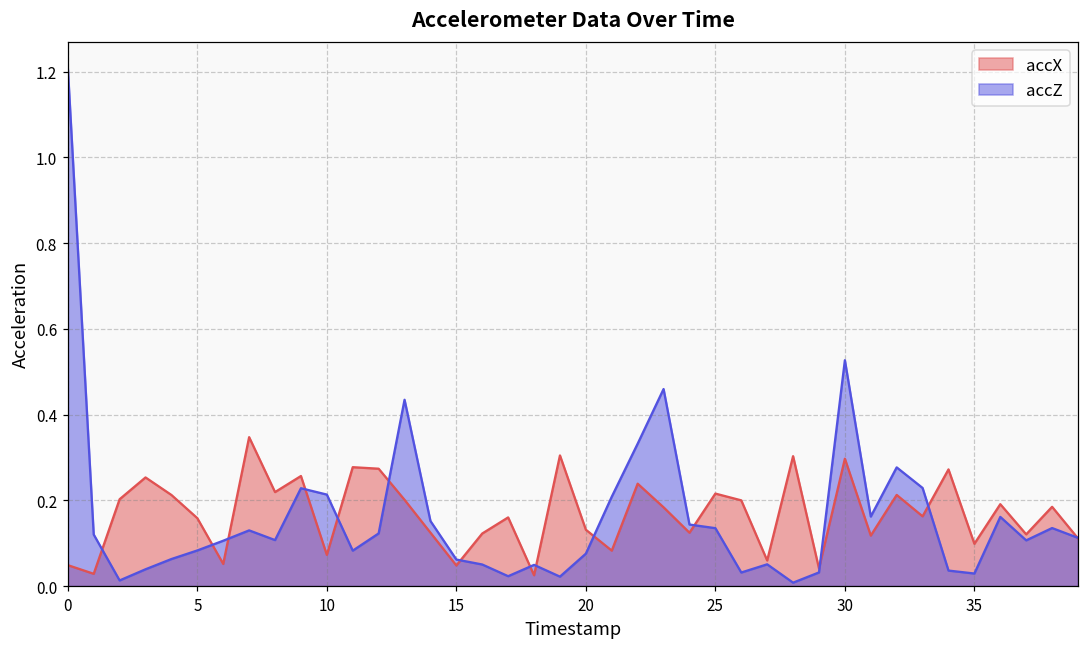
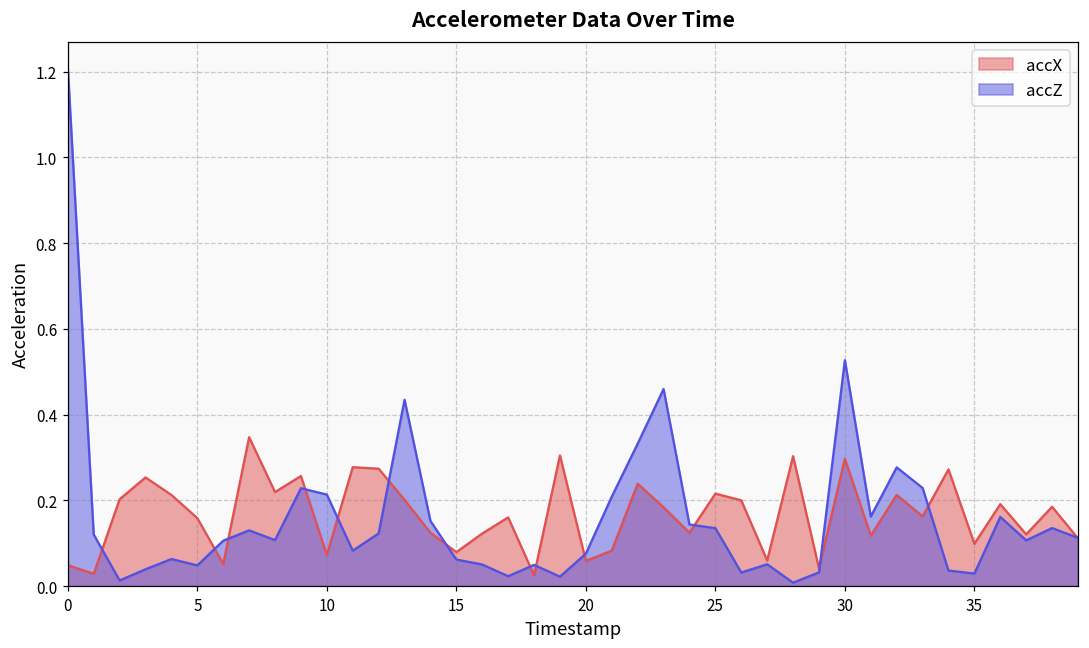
  {
    "accX": {
      "0": 0.05,
      "5": 0.16,
      "10": 0.07,
-     "15": 0.05,
-     "20": 0.13,
+     "15": 0.08,
+     "20": 0.06,
      "25": 0.22,
      "30": 0.30,
      "35": 0.10
    },
    "accZ": {
      "0": 1.21,
-     "5": 0.08,
+     "5": 0.05,
      "10": 0.21,
      "15": 0.06,
      "20": 0.08,
      "25": 0.14,
      "30": 0.53,
      "35": 0.03
    }
  }
